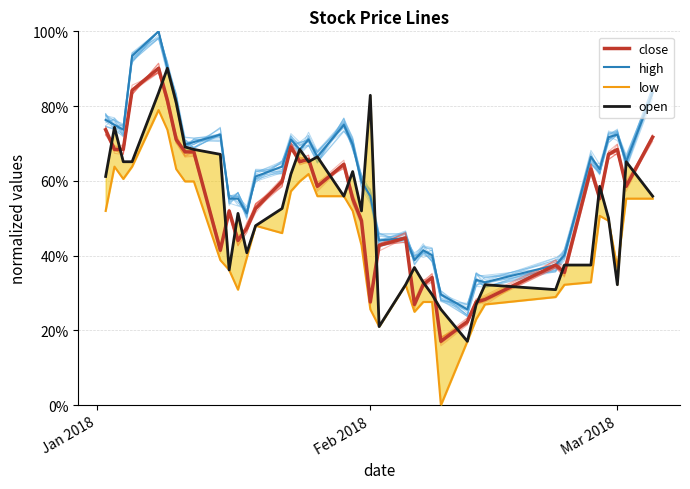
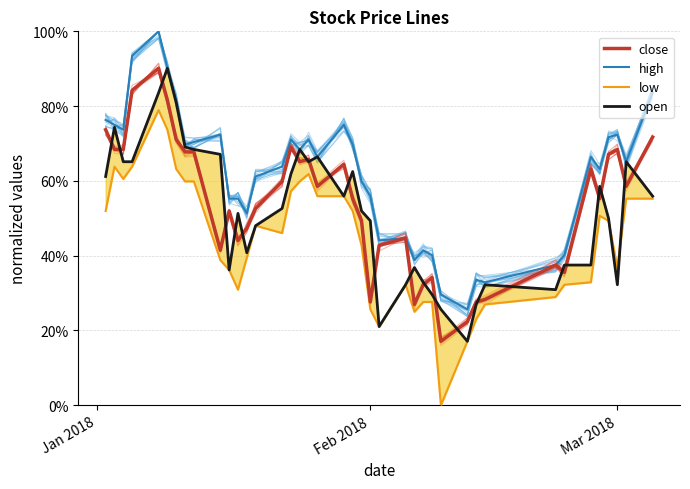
  {
    "open": {
-     "Feb 2018": "83%",
+     "Feb 2018": "49%",
      "Mar 2018": "32%"
    }
  }
